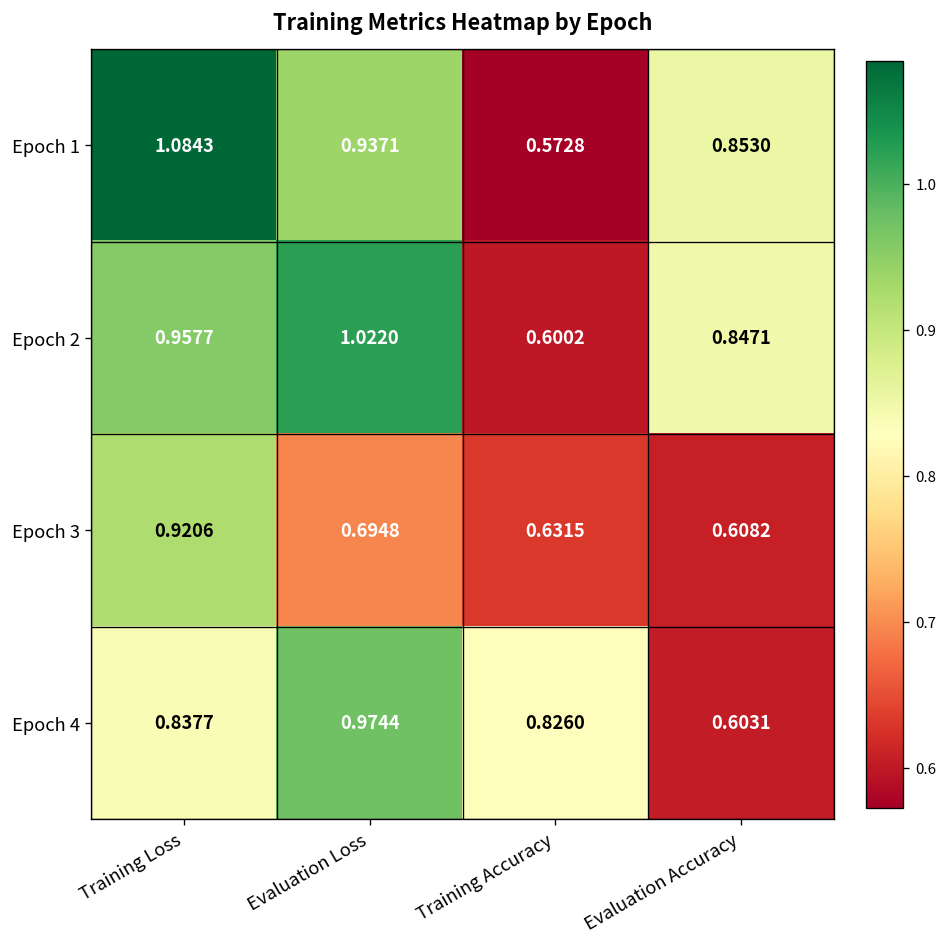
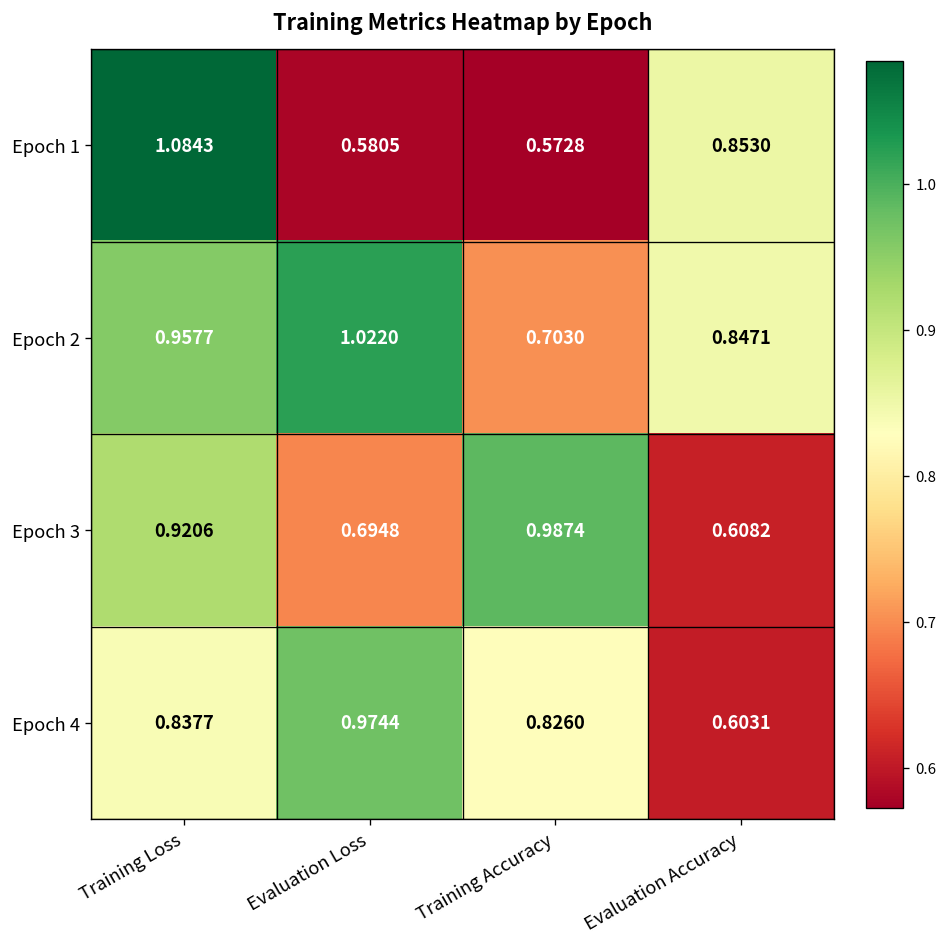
  {
    "Epoch 1": {
      "Training Loss": 1.0843,
-     "Evaluation Loss": 0.9371,
+     "Evaluation Loss": 0.5805,
      "Training Accuracy": 0.5728,
      "Evaluation Accuracy": 0.8530
    },
    "Epoch 2": {
      "Training Loss": 0.9577,
      "Evaluation Loss": 1.0220,
-     "Training Accuracy": 0.6002,
+     "Training Accuracy": 0.7030,
      "Evaluation Accuracy": 0.8471
    },
    "Epoch 3": {
      "Training Loss": 0.9206,
      "Evaluation Loss": 0.6948,
-     "Training Accuracy": 0.6315,
+     "Training Accuracy": 0.9874,
      "Evaluation Accuracy": 0.6082
    },
    "Epoch 4": {
      "Training Loss": 0.8377,
      "Evaluation Loss": 0.9744,
      "Training Accuracy": 0.8260,
      "Evaluation Accuracy": 0.6031
    }
  }
